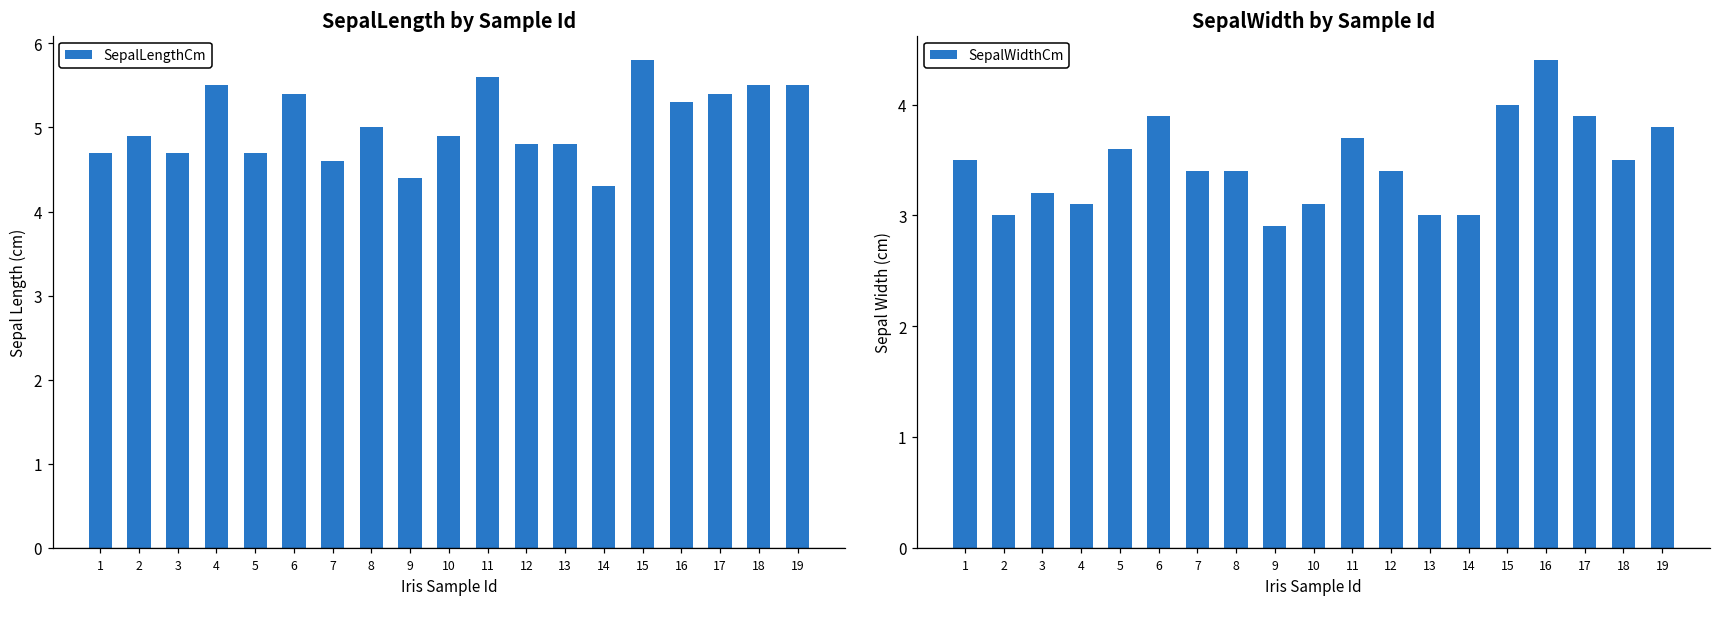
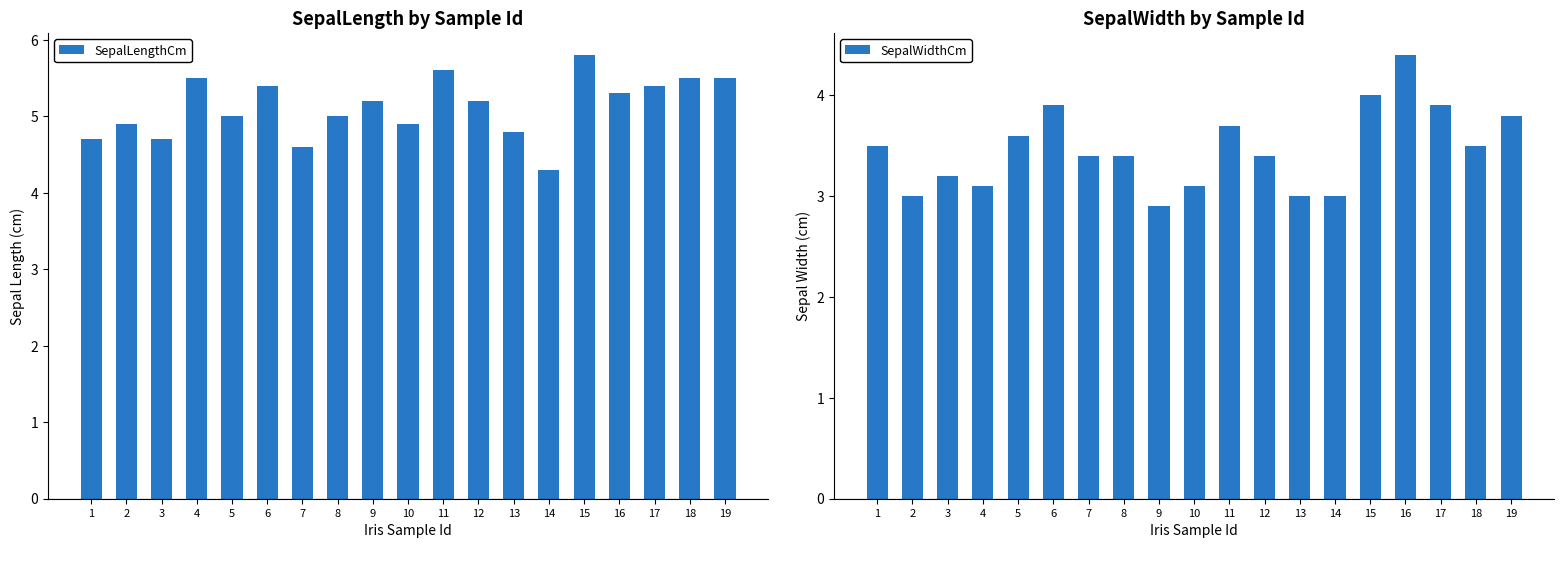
  {
    "SepalLength by Sample Id": {
      "1": 4.7,
      "2": 4.9,
      "3": 4.7,
      "4": 5.5,
-     "5": 4.7,
+     "5": 5.0,
      "6": 5.4,
      "7": 4.6,
      "8": 5.0,
-     "9": 4.4,
+     "9": 5.2,
      "10": 4.9,
      "11": 5.6,
-     "12": 4.8,
+     "12": 5.2,
      "13": 4.8,
      "14": 4.3,
      "15": 5.8,
      "16": 5.3,
      "17": 5.4,
      "18": 5.5,
      "19": 5.5
    },
    "SepalWidth by Sample Id": {
      "1": 3.50,
      "2": 3.00,
      "3": 3.20,
      "4": 3.10,
      "5": 3.60,
      "6": 3.90,
      "7": 3.40,
      "8": 3.40,
      "9": 2.90,
      "10": 3.10,
      "11": 3.70,
      "12": 3.40,
      "13": 3.00,
      "14": 3.00,
      "15": 4.00,
      "16": 4.40,
      "17": 3.90,
      "18": 3.50,
      "19": 3.80
    }
  }
